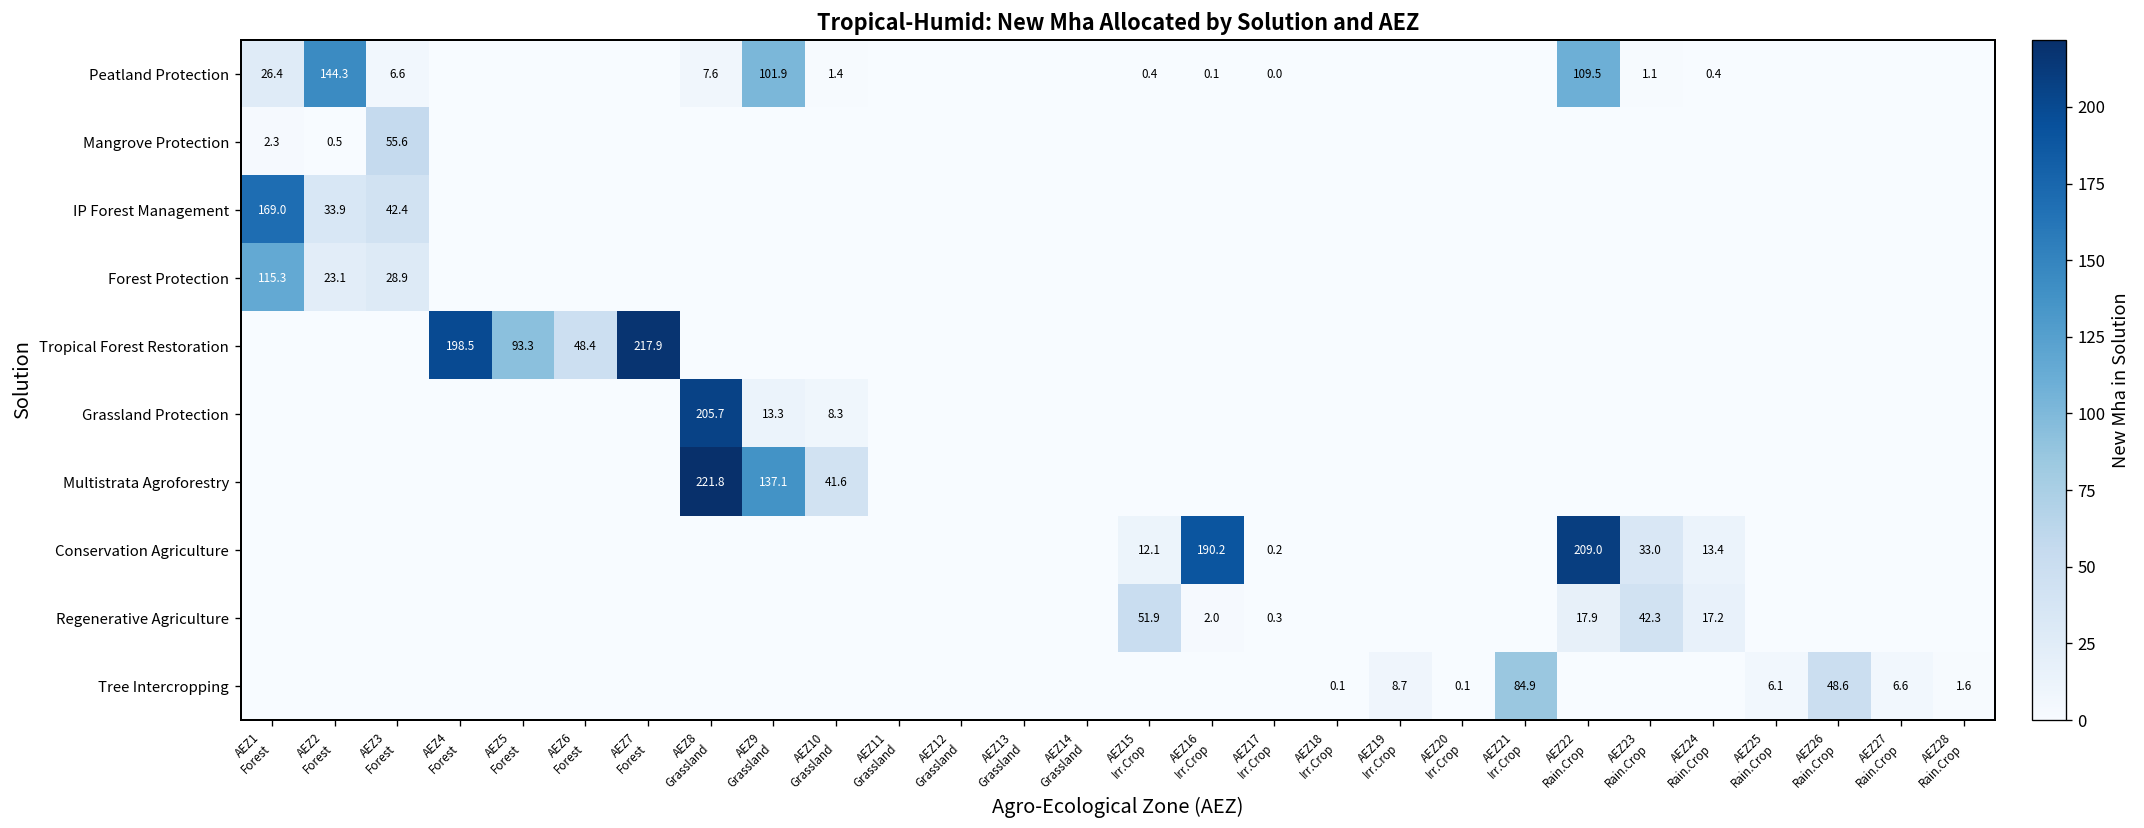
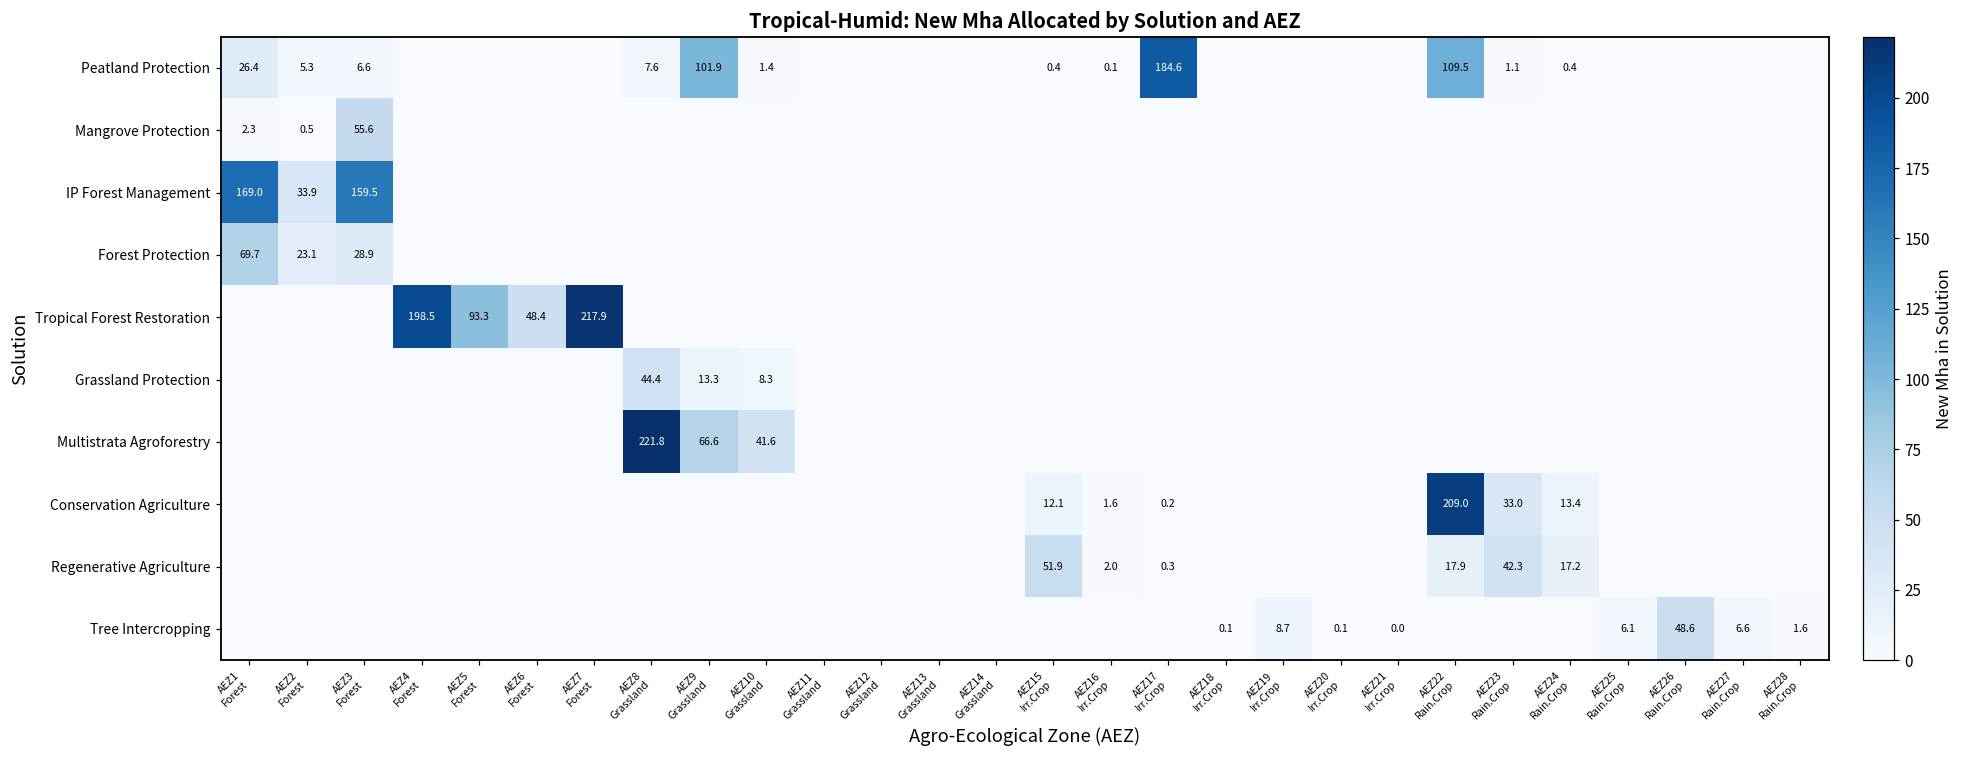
  {
    "Peatland Protection": {
      "AEZ1 Forest": 26.4,
-     "AEZ2 Forest": 144.3,
+     "AEZ2 Forest": 5.3,
      "AEZ3 Forest": 6.6,
      "AEZ8 Grassland": 7.6,
      "AEZ9 Grassland": 101.9,
      "AEZ10 Grassland": 1.4,
      "AEZ15 Irr.Crop": 0.4,
      "AEZ16 Irr.Crop": 0.1,
-     "AEZ17 Irr.Crop": 0.0,
+     "AEZ17 Irr.Crop": 184.6,
      "AEZ22 Rain.Crop": 109.5,
      "AEZ23 Rain.Crop": 1.1,
      "AEZ24 Rain.Crop": 0.4
    },
    "Mangrove Protection": {
      "AEZ1 Forest": 2.3,
      "AEZ2 Forest": 0.5,
      "AEZ3 Forest": 55.6
    },
    "IP Forest Management": {
      "AEZ1 Forest": 169.0,
      "AEZ2 Forest": 33.9,
-     "AEZ3 Forest": 42.4
+     "AEZ3 Forest": 159.5
    },
    "Forest Protection": {
-     "AEZ1 Forest": 115.3,
+     "AEZ1 Forest": 69.7,
      "AEZ2 Forest": 23.1,
      "AEZ3 Forest": 28.9
    },
    "Tropical Forest Restoration": {
      "AEZ4 Forest": 198.5,
      "AEZ5 Forest": 93.3,
      "AEZ6 Forest": 48.4,
      "AEZ7 Forest": 217.9
    },
    "Grassland Protection": {
-     "AEZ8 Grassland": 205.7,
+     "AEZ8 Grassland": 44.4,
      "AEZ9 Grassland": 13.3,
      "AEZ10 Grassland": 8.3
    },
    "Multistrata Agroforestry": {
      "AEZ8 Grassland": 221.8,
-     "AEZ9 Grassland": 137.1,
+     "AEZ9 Grassland": 66.6,
      "AEZ10 Grassland": 41.6
    },
    "Conservation Agriculture": {
      "AEZ15 Irr.Crop": 12.1,
-     "AEZ16 Irr.Crop": 190.2,
+     "AEZ16 Irr.Crop": 1.6,
      "AEZ17 Irr.Crop": 0.2,
      "AEZ22 Rain.Crop": 209.0,
      "AEZ23 Rain.Crop": 33.0,
      "AEZ24 Rain.Crop": 13.4
    },
    "Regenerative Agriculture": {
      "AEZ15 Irr.Crop": 51.9,
      "AEZ16 Irr.Crop": 2.0,
      "AEZ17 Irr.Crop": 0.3,
      "AEZ22 Rain.Crop": 17.9,
      "AEZ23 Rain.Crop": 42.3,
      "AEZ24 Rain.Crop": 17.2
    },
    "Tree Intercropping": {
      "AEZ18 Irr.Crop": 0.1,
      "AEZ19 Irr.Crop": 8.7,
      "AEZ20 Irr.Crop": 0.1,
-     "AEZ21 Irr.Crop": 84.9,
+     "AEZ21 Irr.Crop": 0.0,
      "AEZ25 Rain.Crop": 6.1,
      "AEZ26 Rain.Crop": 48.6,
      "AEZ27 Rain.Crop": 6.6,
      "AEZ28 Rain.Crop": 1.6
    }
  }
